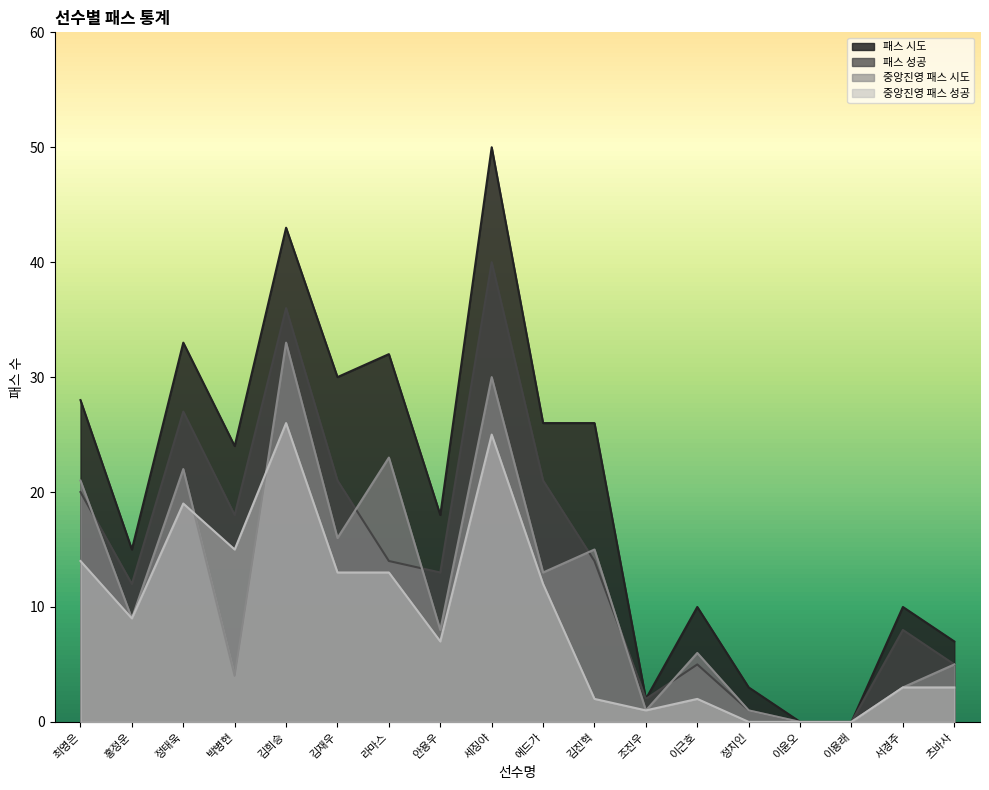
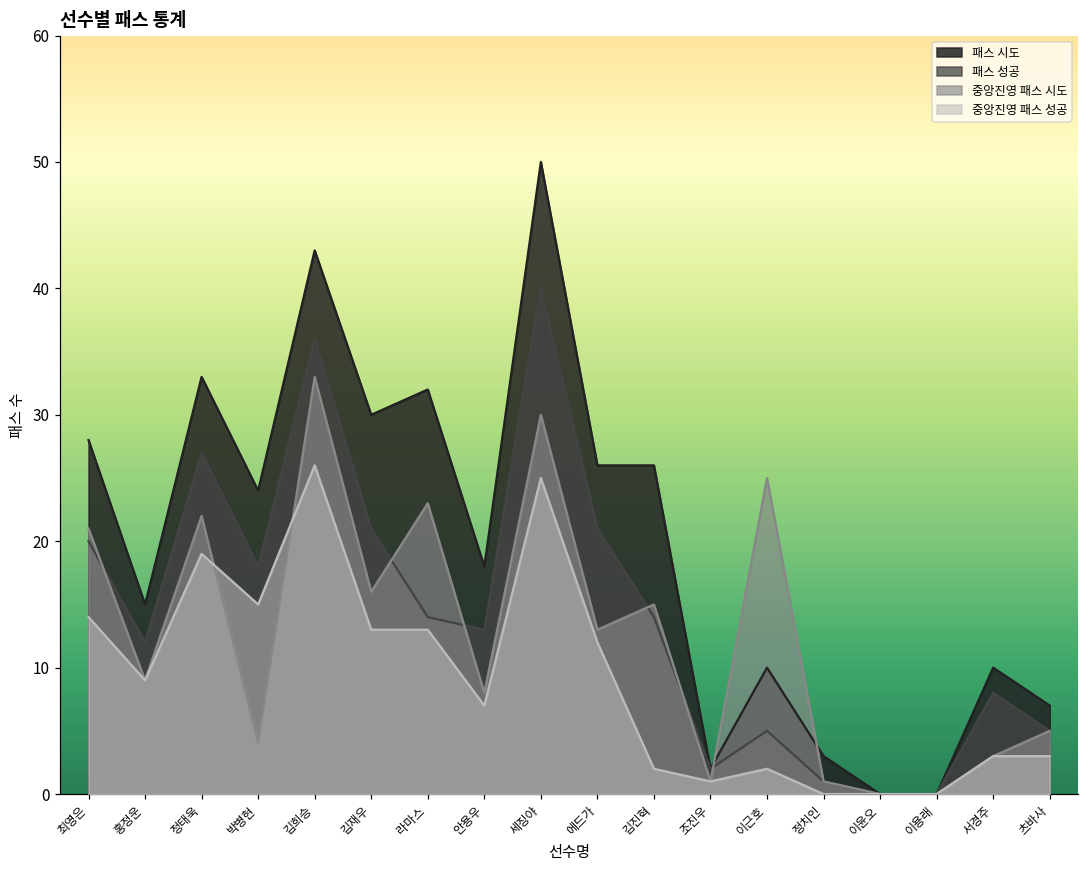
  {
    "중앙진영 패스 시도": {
      "최영은": 21,
      "정태욱": 22,
      "박병현": 4,
      "김희승": 33,
      "김재우": 16,
      "라마스": 23,
      "안용우": 8,
      "세징야": 30,
      "에드가": 13,
      "김진혁": 15,
-     "이근호": 6
+     "이근호": 25
    },
    "중앙진영 패스 성공": {
      "최영은": 14,
      "정태욱": 19,
      "박병현": 15,
      "김희승": 26,
      "김재우": 13,
      "라마스": 13,
      "안용우": 7,
      "세징야": 25,
      "에드가": 12,
      "김진혁": 2,
      "이근호": 2,
      "정치인": 0,
      "츠바사": 3
    }
  }
